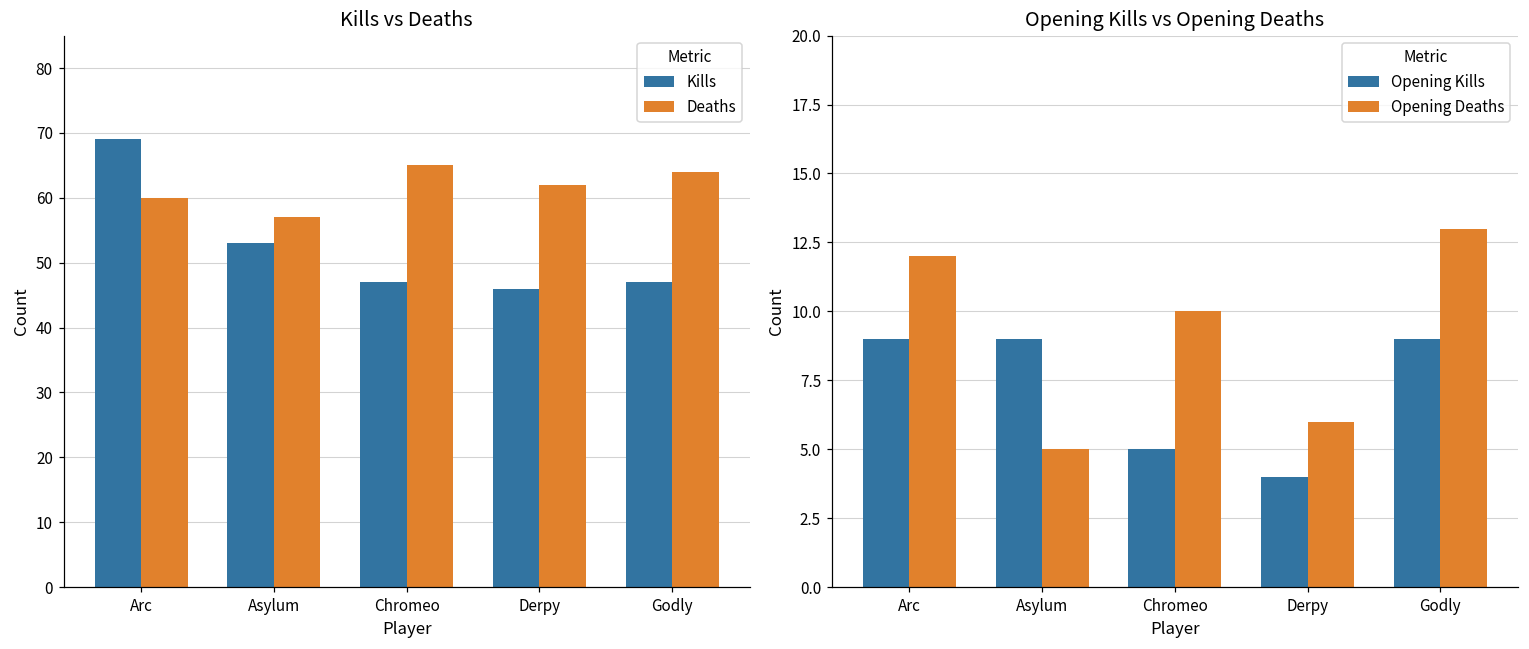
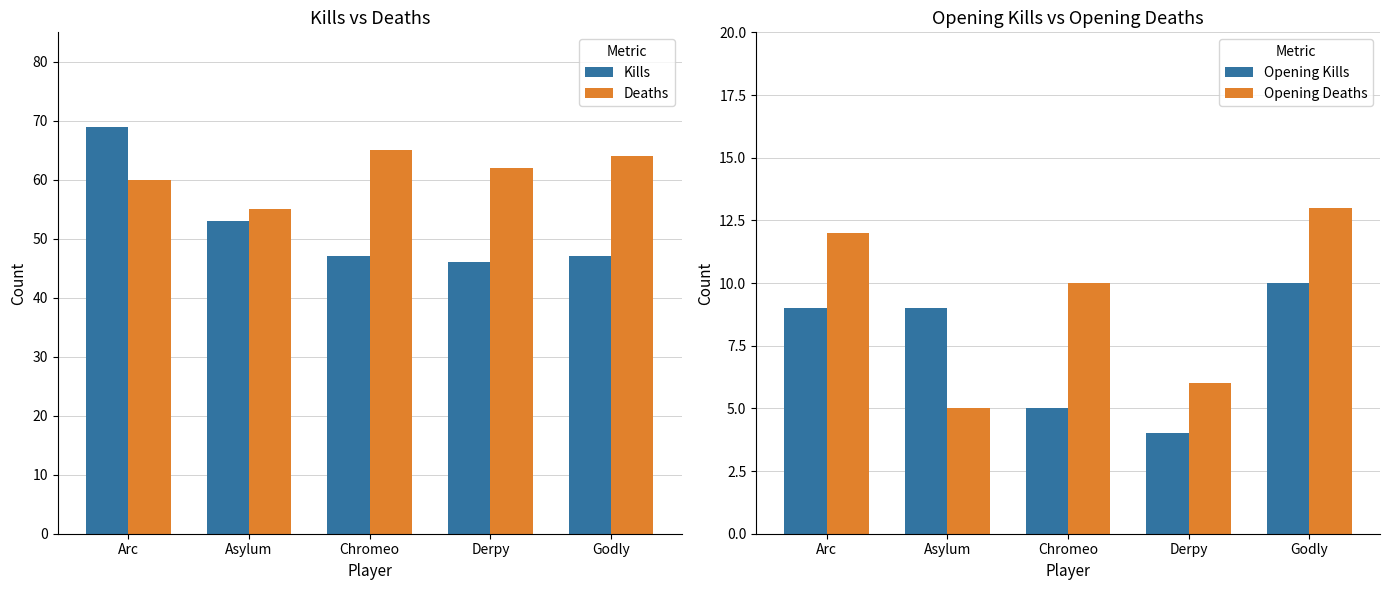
  {
    "Kills vs Deaths": {
      "Kills": {
        "Arc": 69,
        "Asylum": 53,
        "Chromeo": 47,
        "Derpy": 46,
        "Godly": 47
      },
      "Deaths": {
        "Arc": 60,
-       "Asylum": 57,
+       "Asylum": 55,
        "Chromeo": 65,
        "Derpy": 62,
        "Godly": 64
      }
    },
    "Opening Kills vs Opening Deaths": {
      "Opening Kills": {
        "Arc": 9,
        "Asylum": 9,
        "Chromeo": 5,
        "Derpy": 4,
-       "Godly": 9
+       "Godly": 10
      },
      "Opening Deaths": {
        "Arc": 12,
        "Asylum": 5,
        "Chromeo": 10,
        "Derpy": 6,
        "Godly": 13
      }
    }
  }
